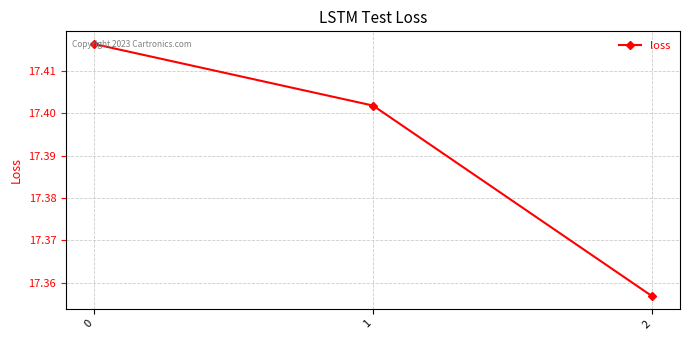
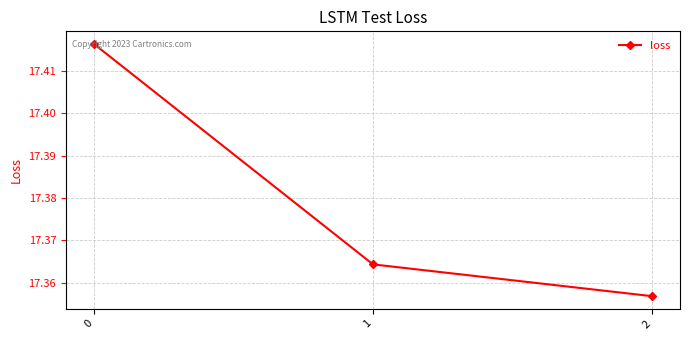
  {
-   "1": 17.402,
+   "1": 17.364,
    "2": 17.357
  }
